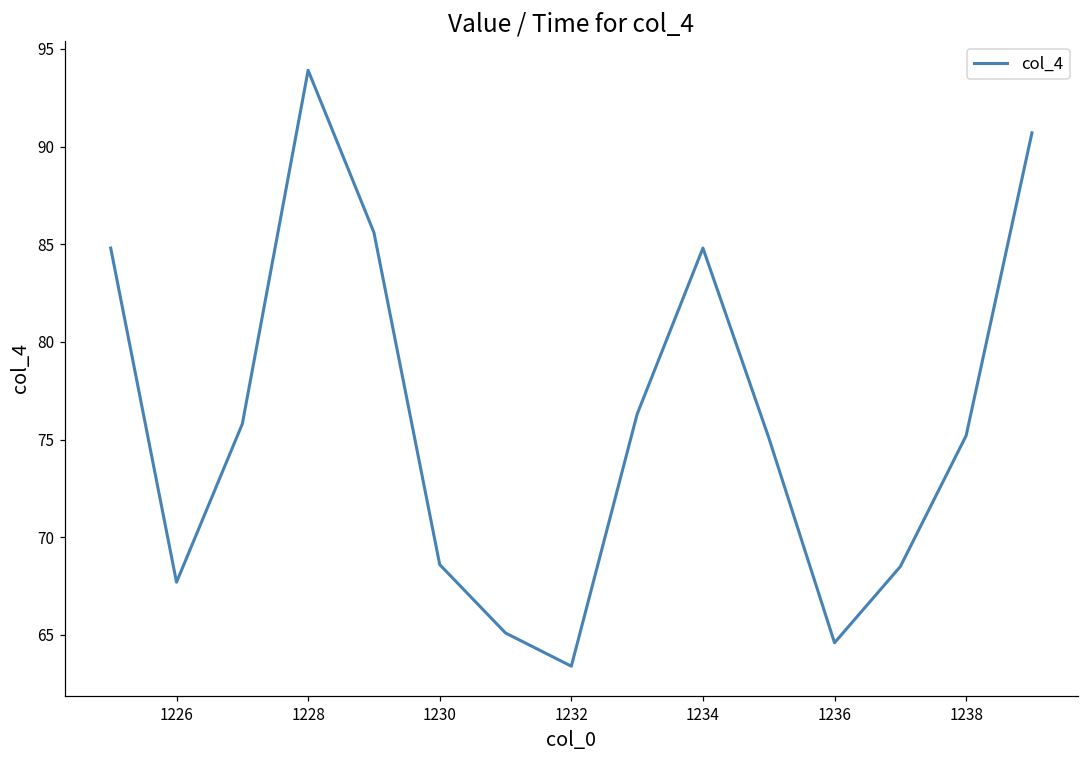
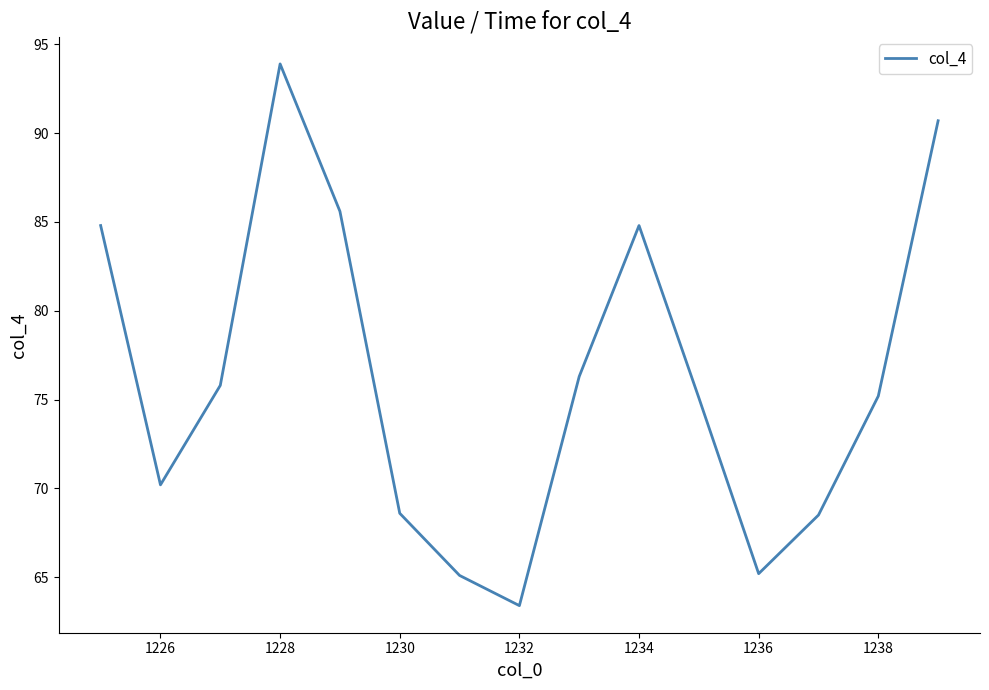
  {
-   "1226": 67.7,
+   "1226": 70.2,
    "1228": 93.9,
    "1230": 68.6,
    "1232": 63.4,
    "1234": 84.8,
-   "1236": 64.6,
+   "1236": 65.2,
    "1238": 75.2
  }
